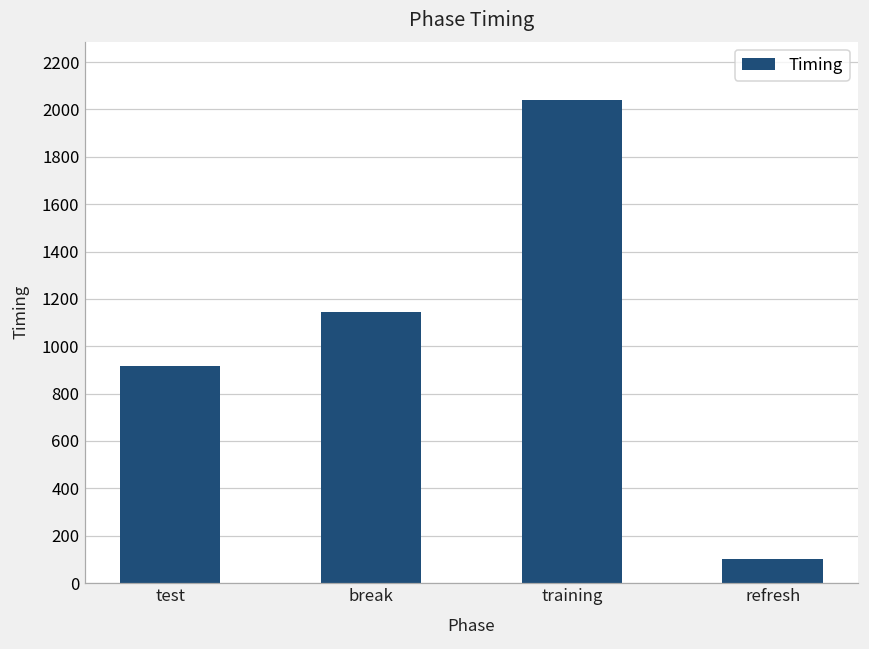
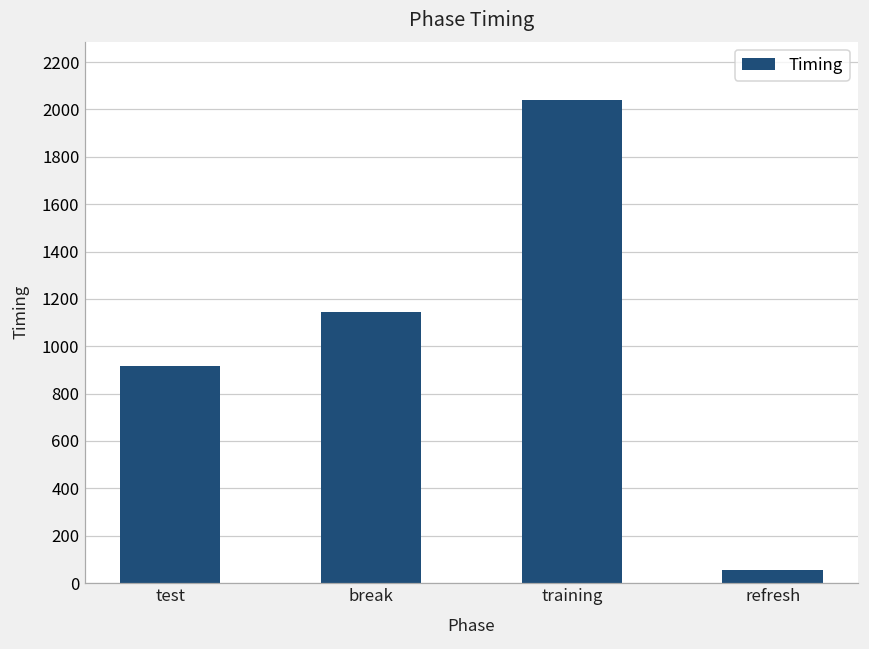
  {
    "test": 920,
    "break": 1140,
    "training": 2040,
-   "refresh": 100
+   "refresh": 50
  }
